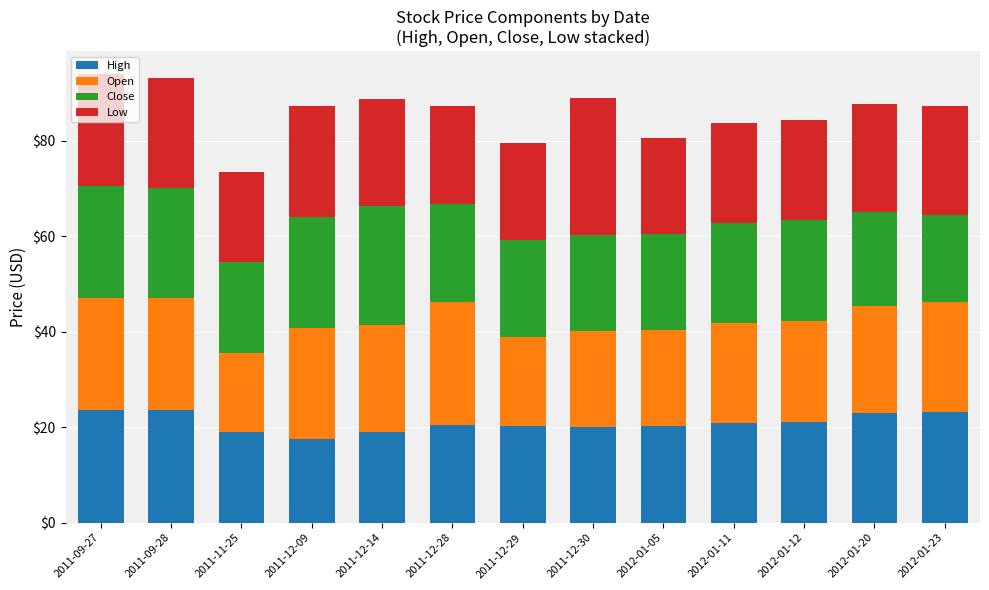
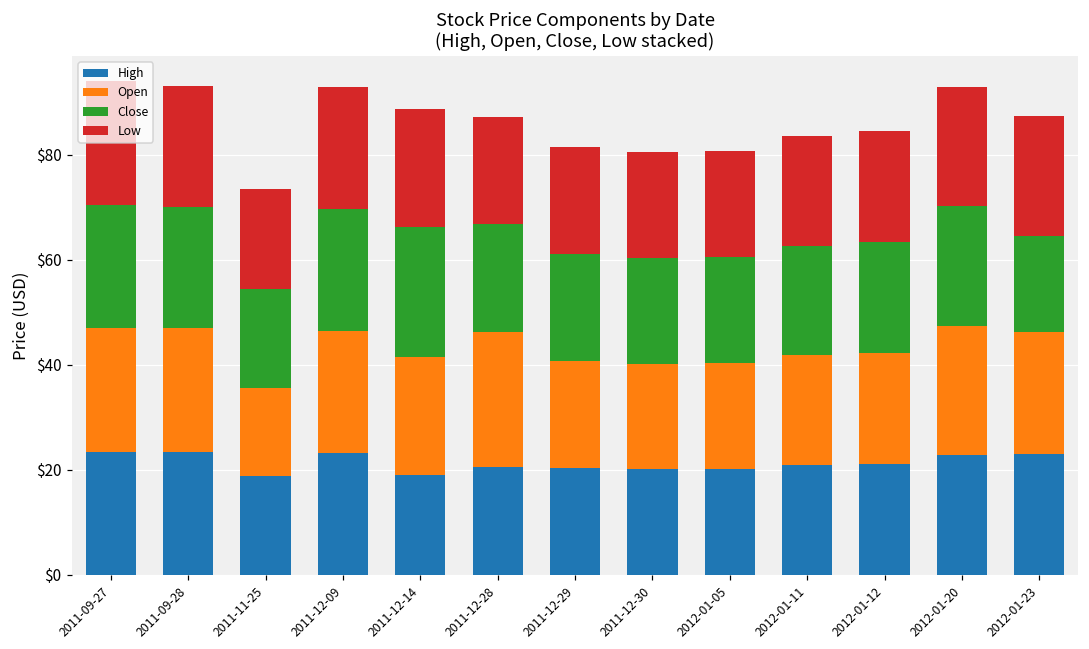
  {
    "High": {
      "2011-09-27": "$24",
      "2011-09-28": "$24",
      "2011-11-25": "$19",
-     "2011-12-09": "$18",
+     "2011-12-09": "$23",
      "2011-12-14": "$19",
      "2011-12-28": "$21",
      "2011-12-29": "$20",
      "2011-12-30": "$20",
      "2012-01-05": "$20",
      "2012-01-11": "$21",
      "2012-01-12": "$21",
      "2012-01-20": "$23",
      "2012-01-23": "$23"
    },
    "Open": {
      "2011-09-27": "$24",
      "2011-09-28": "$24",
      "2011-11-25": "$17",
      "2011-12-09": "$23",
      "2011-12-14": "$22",
      "2011-12-28": "$26",
-     "2011-12-29": "$18",
+     "2011-12-29": "$20",
      "2011-12-30": "$20",
      "2012-01-05": "$20",
      "2012-01-11": "$21",
      "2012-01-12": "$21",
-     "2012-01-20": "$23",
+     "2012-01-20": "$25",
      "2012-01-23": "$23"
    },
    "Close": {
      "2011-09-27": "$24",
      "2011-09-28": "$23",
      "2011-11-25": "$19",
      "2011-12-09": "$23",
      "2011-12-14": "$25",
      "2011-12-28": "$21",
      "2011-12-29": "$20",
      "2011-12-30": "$20",
      "2012-01-05": "$20",
      "2012-01-11": "$21",
      "2012-01-12": "$21",
-     "2012-01-20": "$20",
+     "2012-01-20": "$23",
      "2012-01-23": "$18"
    },
    "Low": {
      "2011-09-28": "$23",
      "2011-11-25": "$19",
      "2011-12-09": "$23",
      "2011-12-14": "$22",
      "2011-12-28": "$21",
      "2011-12-29": "$20",
-     "2011-12-30": "$29",
+     "2011-12-30": "$20",
      "2012-01-05": "$20",
      "2012-01-11": "$21",
      "2012-01-12": "$21",
      "2012-01-20": "$23",
      "2012-01-23": "$23"
    }
  }
